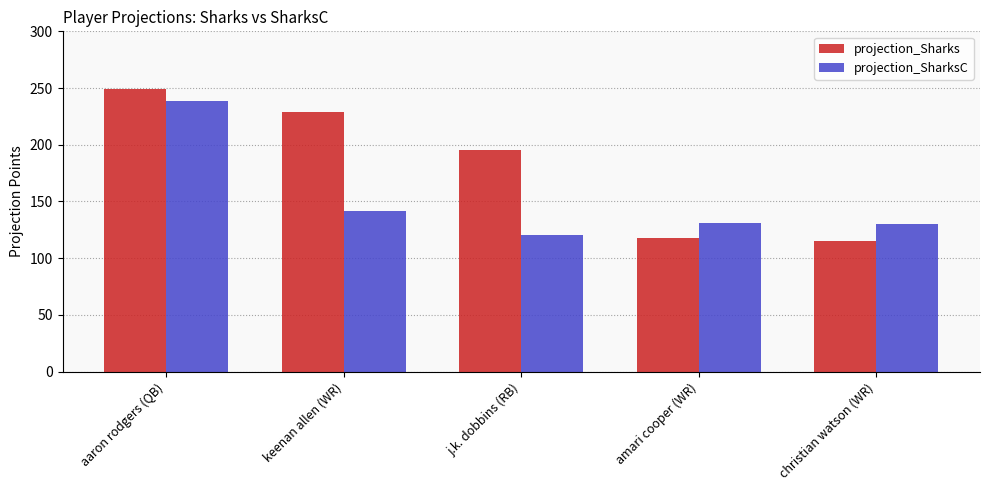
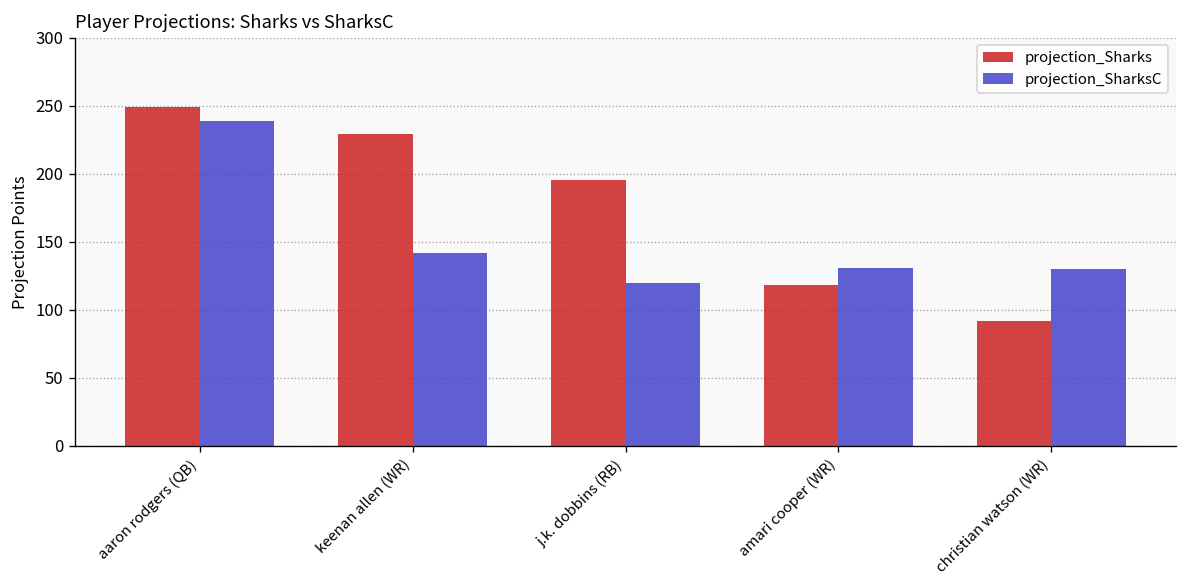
  {
    "projection_Sharks": {
      "aaron rodgers (QB)": 249,
      "keenan allen (WR)": 229,
      "j.k. dobbins (RB)": 195,
      "amari cooper (WR)": 118,
-     "christian watson (WR)": 115
+     "christian watson (WR)": 92
    },
    "projection_SharksC": {
      "aaron rodgers (QB)": 239,
      "keenan allen (WR)": 142,
      "j.k. dobbins (RB)": 120,
      "amari cooper (WR)": 131,
      "christian watson (WR)": 130
    }
  }
